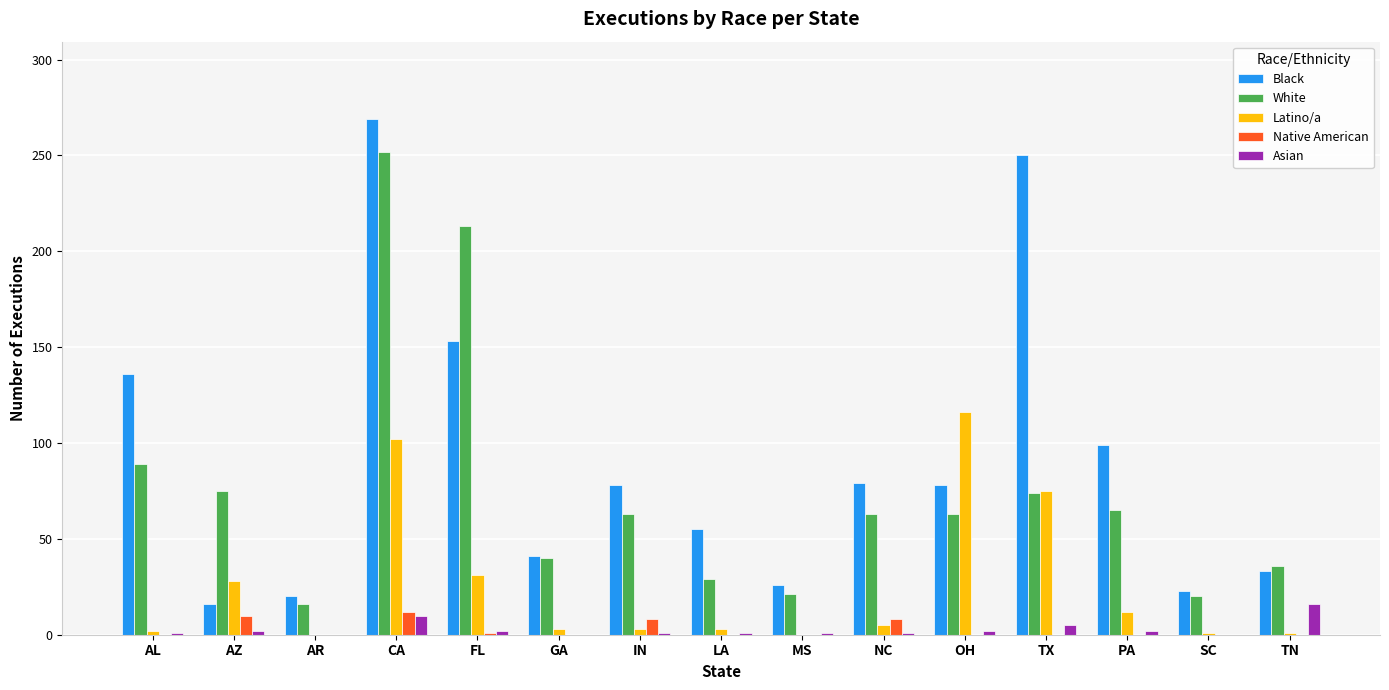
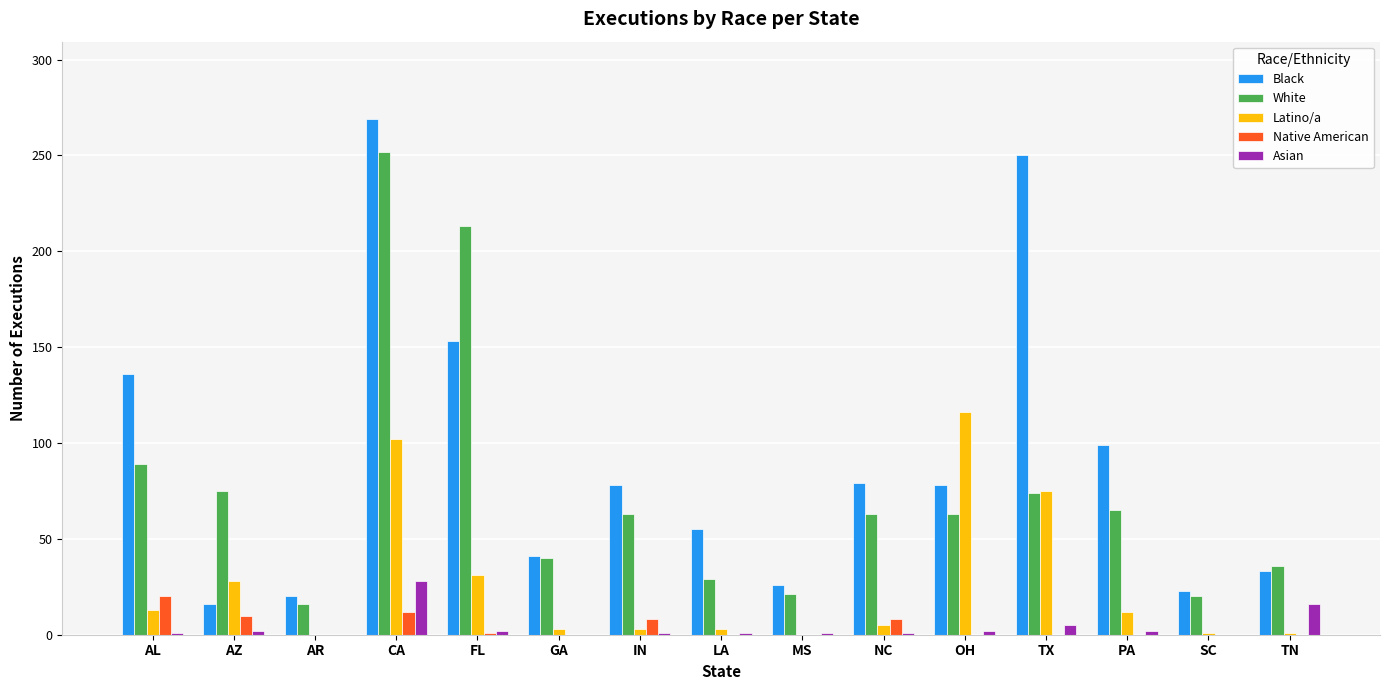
  {
    "Black": {
      "AL": 136,
      "AZ": 16,
      "AR": 20,
      "CA": 269,
      "FL": 153,
      "GA": 41,
      "IN": 78,
      "LA": 55,
      "MS": 26,
      "NC": 79,
      "OH": 78,
      "TX": 250,
      "PA": 99,
      "SC": 23,
      "TN": 33
    },
    "White": {
      "AL": 89,
      "AZ": 75,
      "AR": 16,
      "CA": 252,
      "FL": 213,
      "GA": 40,
      "IN": 63,
      "LA": 29,
      "MS": 21,
      "NC": 63,
      "OH": 63,
      "TX": 74,
      "PA": 65,
      "SC": 20,
      "TN": 36
    },
    "Latino/a": {
-     "AL": 2,
+     "AL": 13,
      "AZ": 28,
      "AR": 0,
      "CA": 102,
      "FL": 31,
      "GA": 3,
      "IN": 3,
      "LA": 3,
      "MS": 0,
      "NC": 5,
      "OH": 116,
      "TX": 75,
      "PA": 12
    },
    "Native American": {
-     "AL": 0,
+     "AL": 20,
      "AZ": 10,
      "AR": 0,
      "CA": 12,
      "GA": 0,
      "IN": 8,
      "LA": 0,
      "MS": 0,
      "NC": 8,
      "OH": 0,
      "TX": 0,
      "PA": 0,
      "SC": 0,
      "TN": 0
    },
    "Asian": {
      "AZ": 2,
      "AR": 0,
-     "CA": 10,
+     "CA": 28,
      "FL": 2,
      "GA": 0,
      "OH": 2,
      "TX": 5,
      "PA": 2,
      "SC": 0,
      "TN": 16
    }
  }
